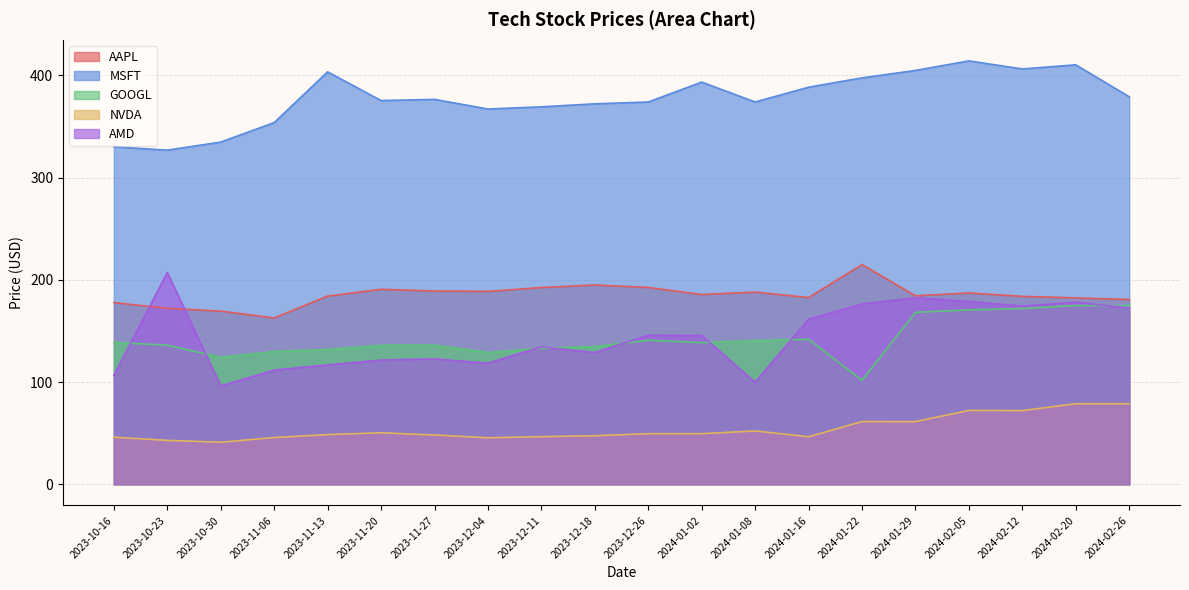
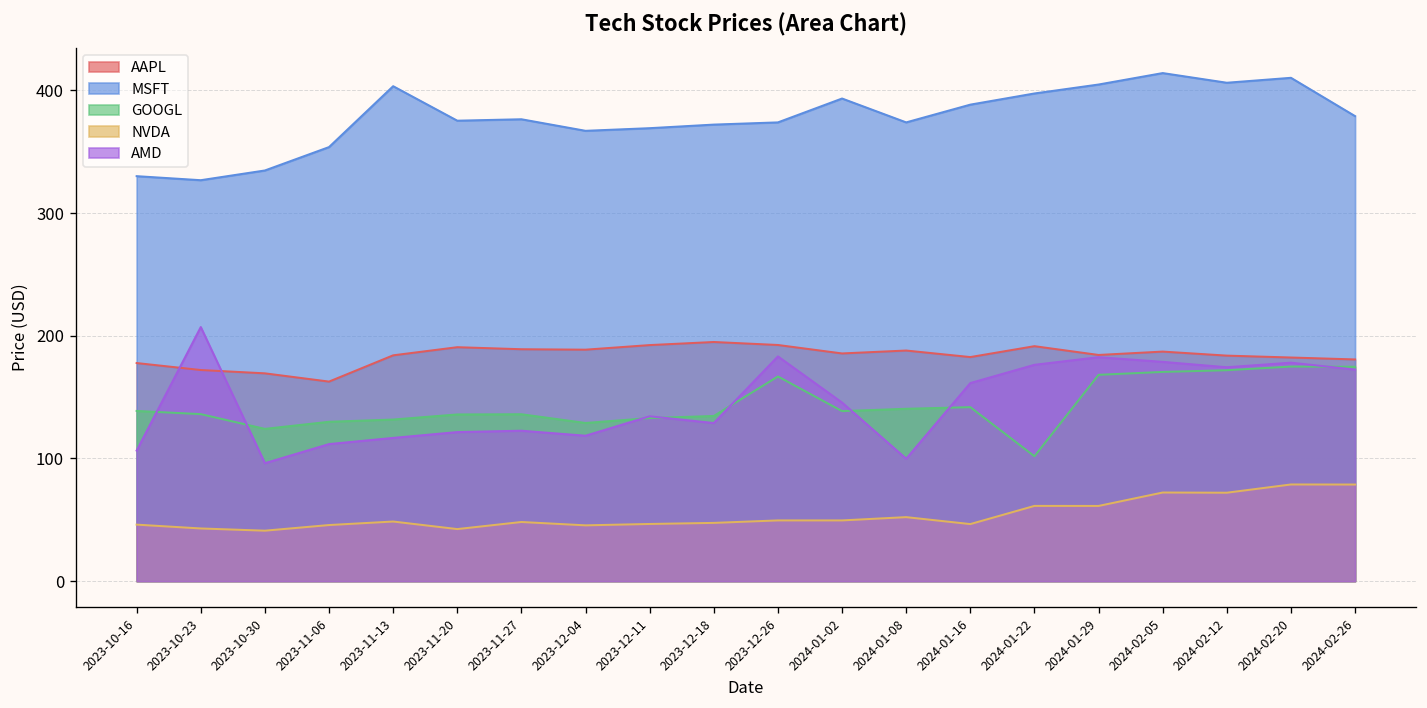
  {
    "AAPL": {
      "2023-10-16": 178,
      "2023-10-23": 172,
      "2023-10-30": 169,
      "2023-11-06": 163,
      "2023-11-13": 184,
      "2023-11-20": 191,
      "2023-11-27": 189,
      "2023-12-04": 189,
      "2023-12-11": 192,
      "2023-12-18": 195,
      "2023-12-26": 193,
      "2024-01-02": 186,
      "2024-01-08": 188,
      "2024-01-16": 183,
-     "2024-01-22": 215,
+     "2024-01-22": 192,
      "2024-02-05": 187,
      "2024-02-12": 184,
      "2024-02-20": 182,
      "2024-02-26": 181
    },
    "MSFT": {
      "2023-10-16": 330,
      "2023-10-23": 327,
      "2023-10-30": 335,
      "2023-11-06": 354,
      "2023-11-13": 404,
      "2023-11-20": 375,
      "2023-11-27": 377,
      "2023-12-04": 367,
      "2023-12-11": 369,
      "2023-12-18": 372,
      "2023-12-26": 374,
      "2024-01-02": 393,
      "2024-01-08": 374,
      "2024-01-16": 388,
      "2024-01-22": 398,
      "2024-01-29": 405,
      "2024-02-05": 414,
      "2024-02-12": 406,
      "2024-02-20": 410,
      "2024-02-26": 379
    },
    "GOOGL": {
      "2023-10-16": 139,
      "2023-10-23": 136,
      "2023-10-30": 124,
      "2023-11-06": 130,
      "2023-11-13": 132,
      "2023-11-20": 136,
      "2023-11-27": 136,
      "2023-12-04": 129,
      "2023-12-18": 135,
-     "2023-12-26": 141,
+     "2023-12-26": 167,
      "2024-01-02": 139,
      "2024-01-08": 141,
      "2024-01-16": 142,
      "2024-01-22": 102,
      "2024-01-29": 168,
      "2024-02-05": 171,
      "2024-02-20": 175
    },
    "NVDA": {
      "2023-10-16": 46,
      "2023-10-23": 43,
      "2023-10-30": 41,
      "2023-11-06": 46,
      "2023-11-13": 49,
-     "2023-11-20": 50,
+     "2023-11-20": 42,
      "2023-11-27": 48,
      "2023-12-04": 46,
      "2023-12-11": 47,
      "2023-12-18": 48,
      "2023-12-26": 50,
      "2024-01-02": 50,
      "2024-01-08": 52,
      "2024-01-16": 47,
      "2024-01-22": 61,
      "2024-01-29": 61,
      "2024-02-05": 72,
      "2024-02-12": 72,
      "2024-02-20": 79,
      "2024-02-26": 79
    },
    "AMD": {
      "2023-10-16": 106,
      "2023-10-23": 207,
      "2023-10-30": 96,
      "2023-11-06": 112,
      "2023-11-13": 117,
      "2023-11-20": 122,
      "2023-11-27": 123,
      "2023-12-04": 119,
      "2023-12-18": 129,
-     "2023-12-26": 146,
+     "2023-12-26": 183,
      "2024-01-02": 146,
      "2024-01-08": 100,
      "2024-01-16": 162,
      "2024-01-22": 176,
      "2024-02-05": 179,
      "2024-02-20": 178
    }
  }
